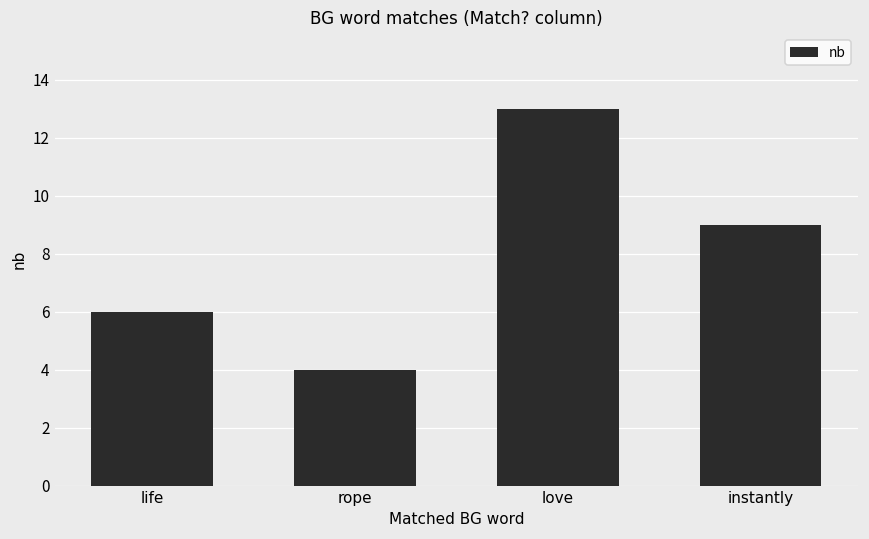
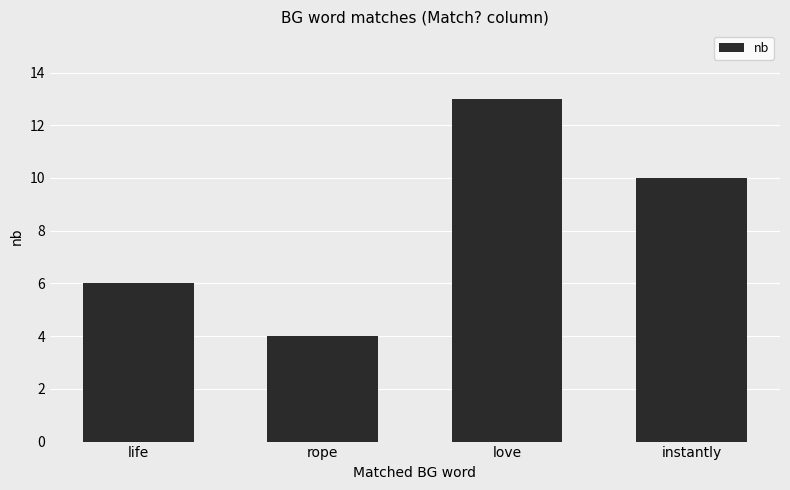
  {
    "life": 6,
    "rope": 4,
    "love": 13,
-   "instantly": 9
+   "instantly": 10
  }
